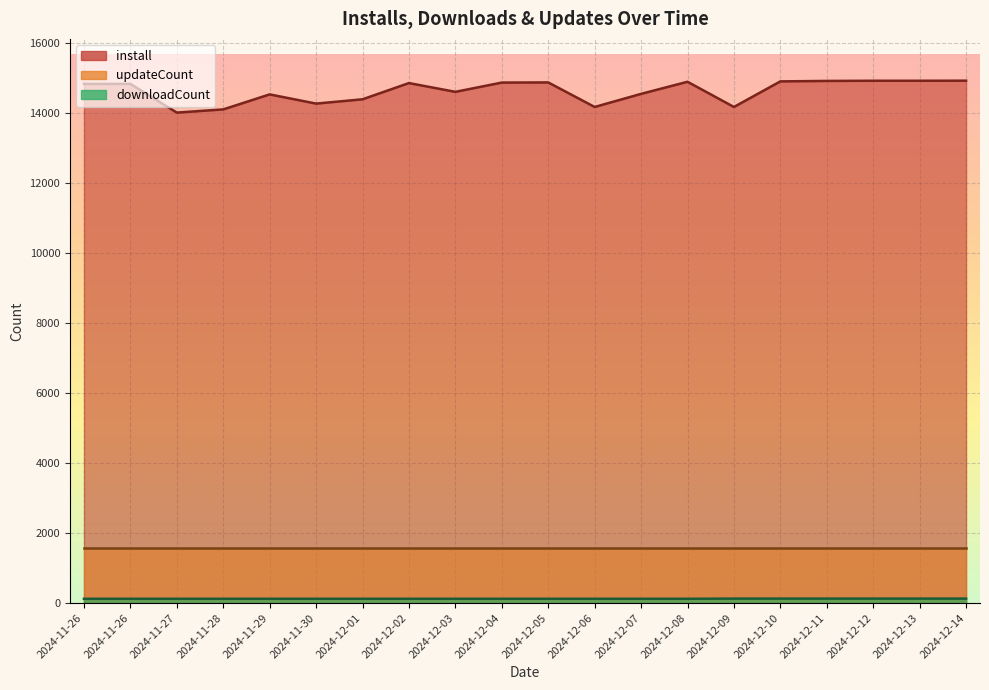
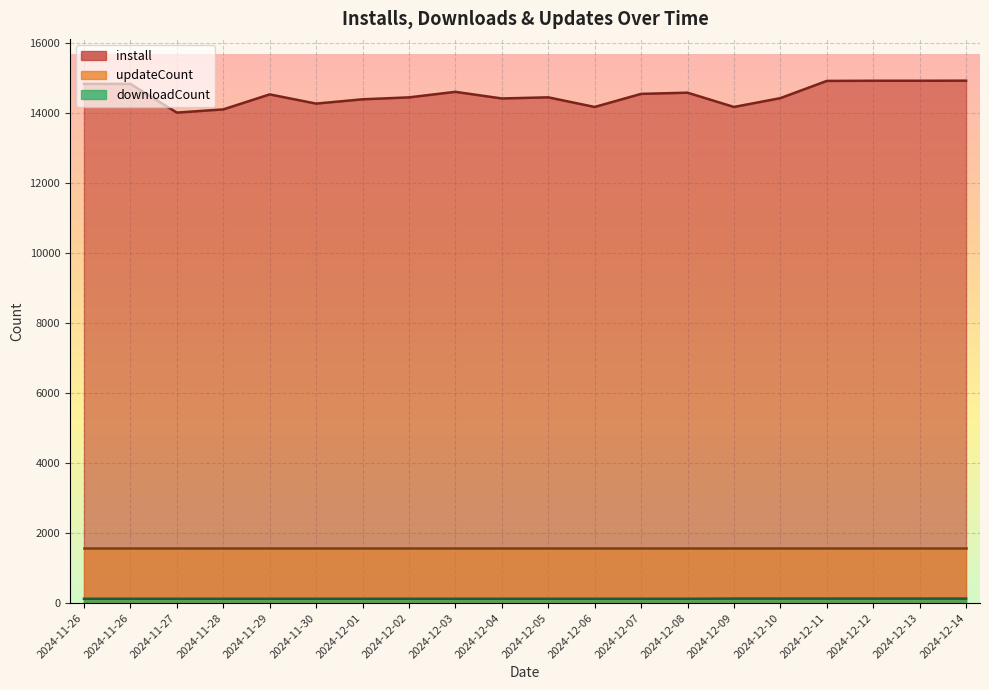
  {
    "install": {
      "2024-11-27": 14000,
      "2024-11-28": 14100,
      "2024-11-29": 14500,
      "2024-11-30": 14300,
      "2024-12-01": 14400,
-     "2024-12-02": 14900,
+     "2024-12-02": 14500,
      "2024-12-03": 14600,
-     "2024-12-04": 14900,
-     "2024-12-05": 14900,
+     "2024-12-04": 14400,
+     "2024-12-05": 14500,
      "2024-12-06": 14200,
      "2024-12-07": 14600,
-     "2024-12-08": 14900,
+     "2024-12-08": 14600,
      "2024-12-09": 14200,
-     "2024-12-10": 14900,
+     "2024-12-10": 14400,
      "2024-12-11": 14900,
      "2024-12-12": 14900,
      "2024-12-13": 14900,
      "2024-12-14": 14900
    },
    "updateCount": {
      "2024-11-27": 1600,
      "2024-11-28": 1600,
      "2024-11-29": 1600,
      "2024-11-30": 1600,
      "2024-12-01": 1600,
      "2024-12-02": 1600,
      "2024-12-03": 1600,
      "2024-12-04": 1600,
      "2024-12-05": 1600,
      "2024-12-06": 1600,
      "2024-12-07": 1600,
      "2024-12-08": 1600,
      "2024-12-09": 1600,
      "2024-12-10": 1600,
      "2024-12-11": 1600,
      "2024-12-12": 1600,
      "2024-12-13": 1600,
      "2024-12-14": 1600
    },
    "downloadCount": {
      "2024-11-27": 100,
      "2024-11-28": 100,
      "2024-11-29": 100,
      "2024-11-30": 100,
      "2024-12-01": 100,
      "2024-12-02": 100,
      "2024-12-03": 100,
      "2024-12-04": 100,
      "2024-12-05": 100,
      "2024-12-06": 100,
      "2024-12-07": 100,
      "2024-12-08": 100,
      "2024-12-09": 100,
      "2024-12-10": 100,
      "2024-12-11": 100,
      "2024-12-12": 100,
      "2024-12-13": 100,
      "2024-12-14": 100
    }
  }
